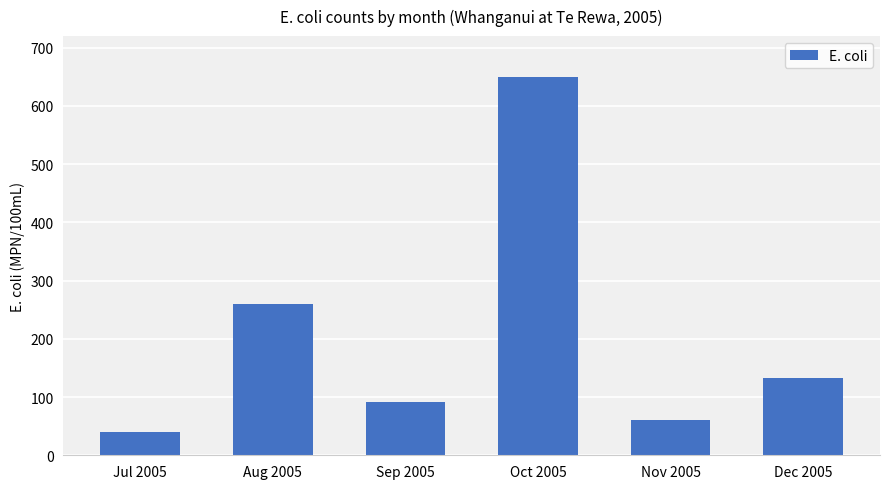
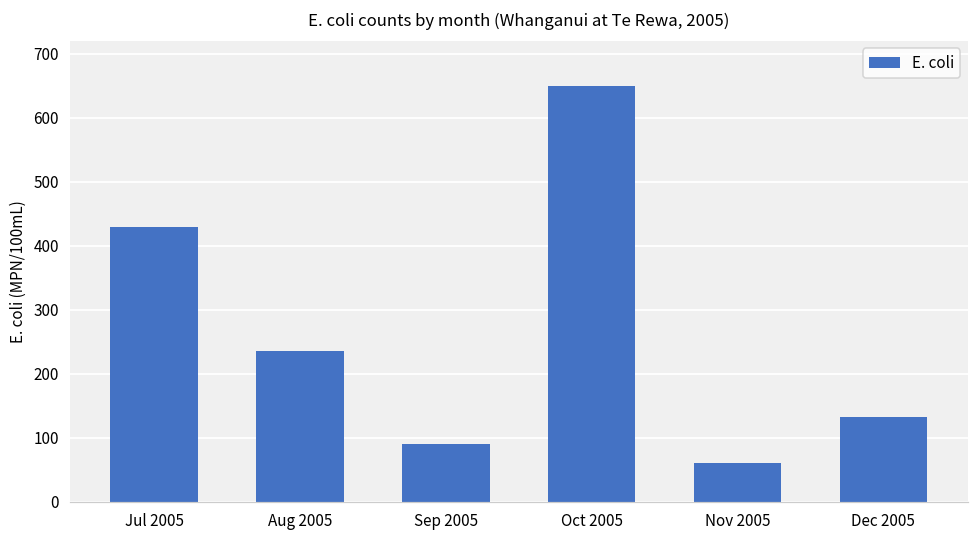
  {
-   "Jul 2005": 40,
-   "Aug 2005": 260,
+   "Jul 2005": 430,
+   "Aug 2005": 240,
    "Sep 2005": 90,
    "Oct 2005": 650,
    "Nov 2005": 60,
    "Dec 2005": 130
  }
